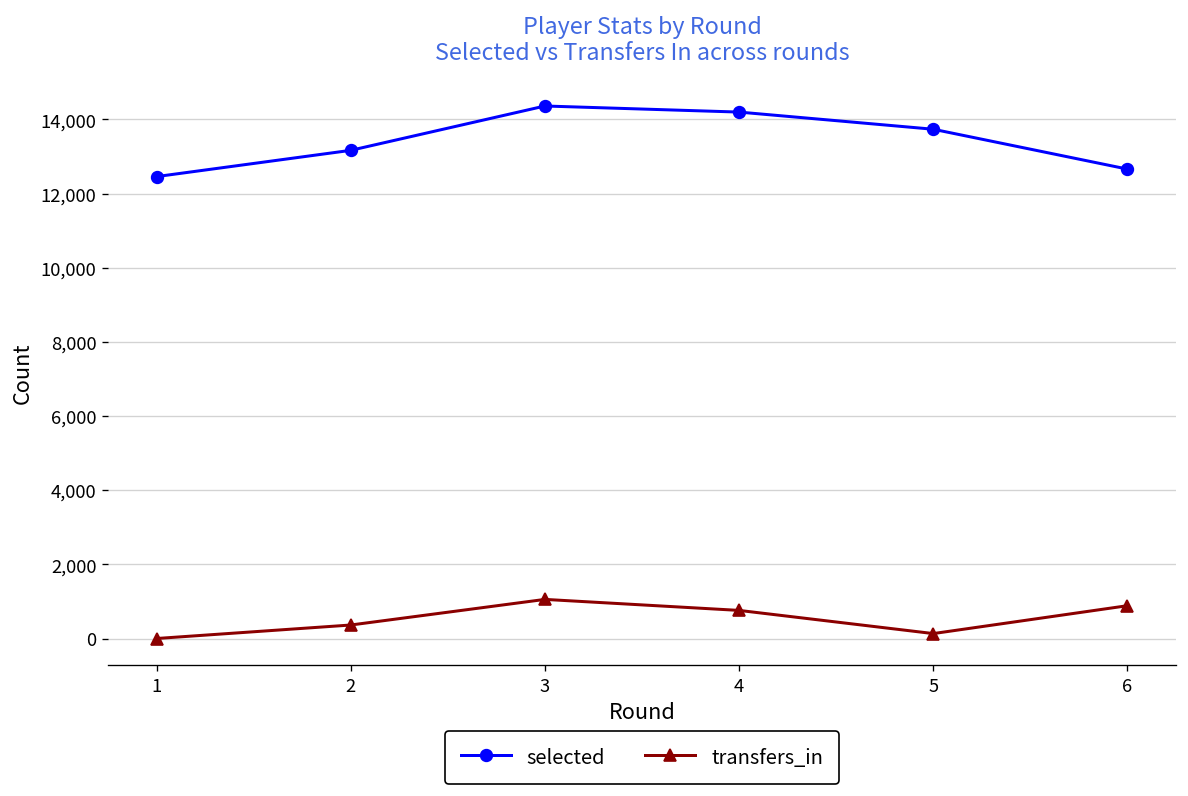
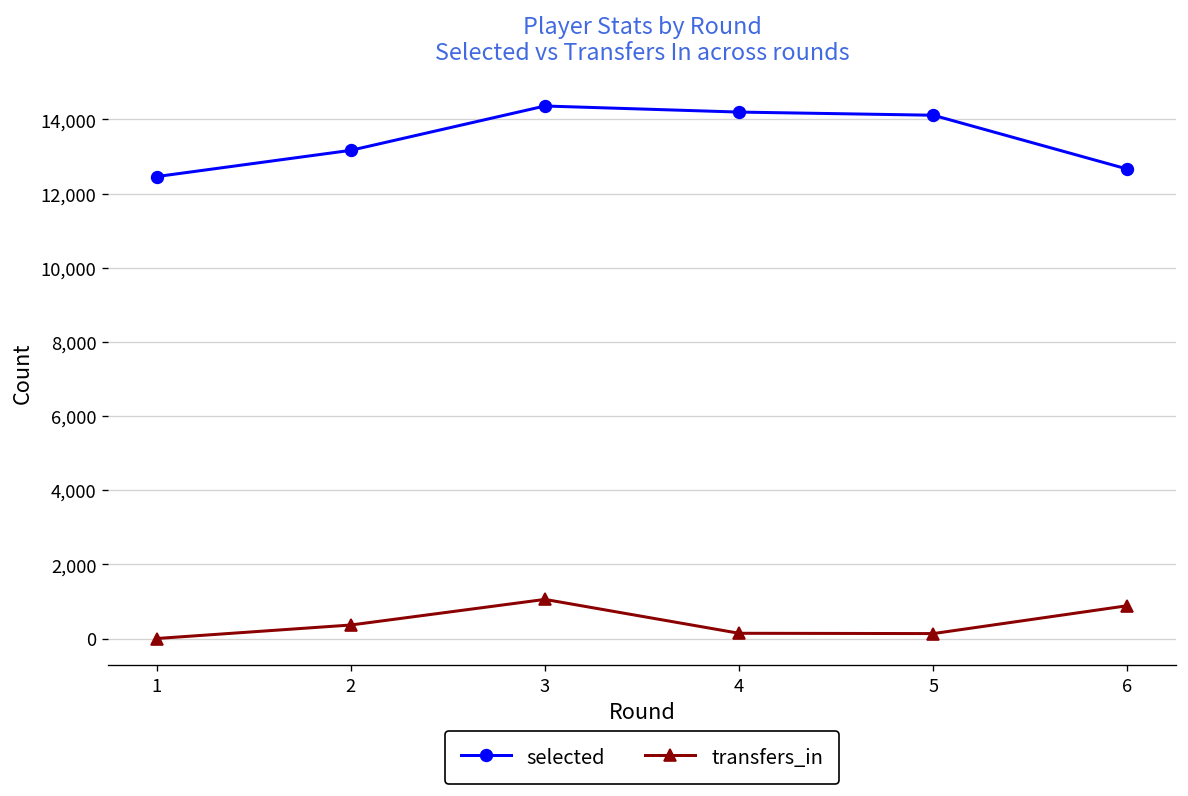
  {
    "selected": {
      "1": "12,500",
      "2": "13,200",
      "3": "14,400",
      "4": "14,200",
-     "5": "13,700",
+     "5": "14,100",
      "6": "12,700"
    },
    "transfers_in": {
      "1": "0",
      "2": "400",
      "3": "1,100",
-     "4": "800",
+     "4": "100",
      "5": "100",
      "6": "900"
    }
  }
